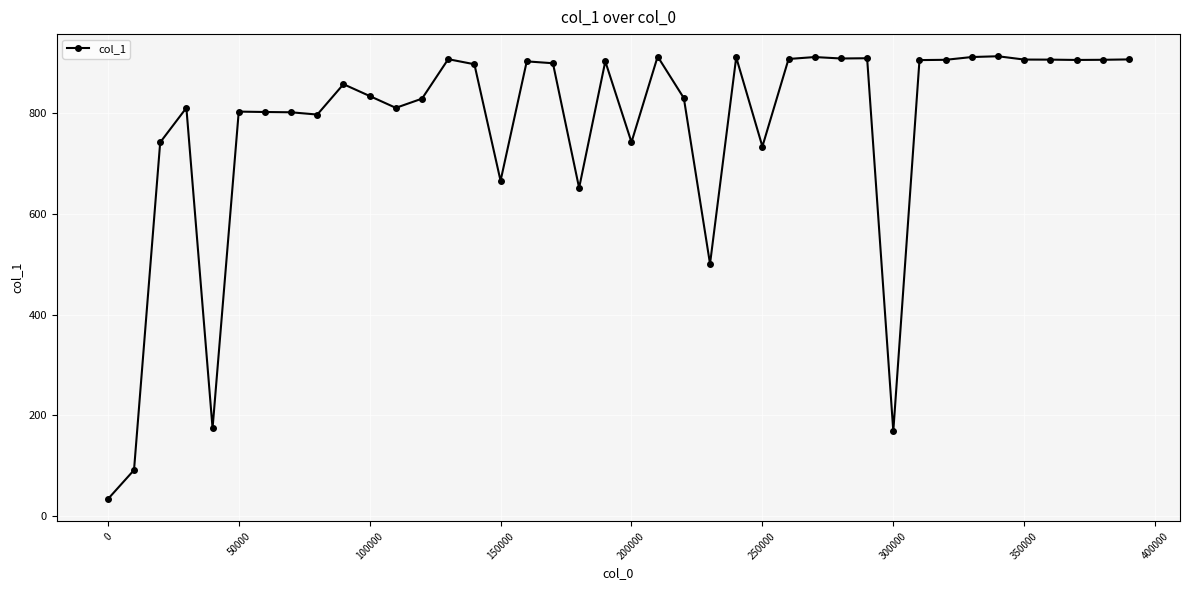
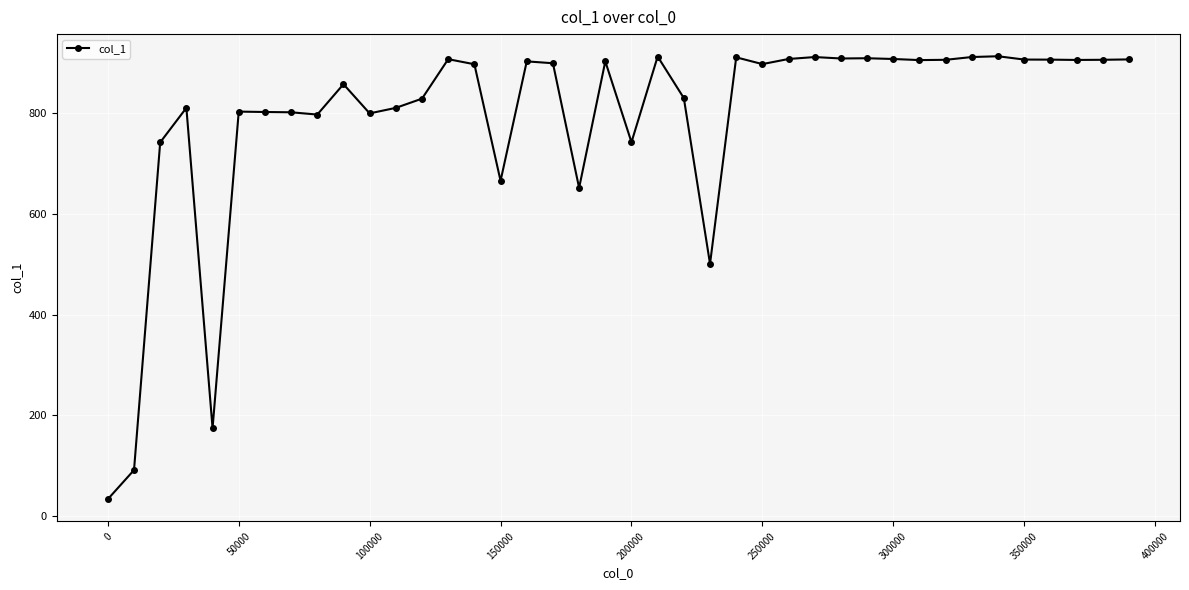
  {
    "0": 30,
    "50000": 800,
-   "100000": 830,
+   "100000": 800,
    "150000": 670,
    "200000": 740,
-   "250000": 730,
-   "300000": 170,
+   "250000": 900,
+   "300000": 910,
    "350000": 910
  }
